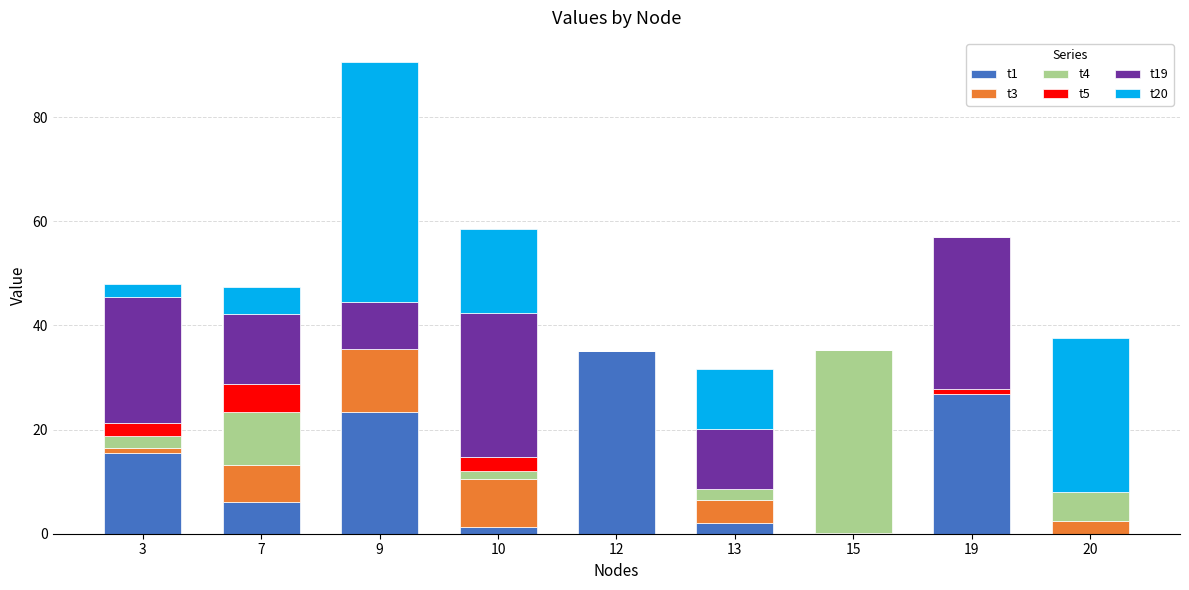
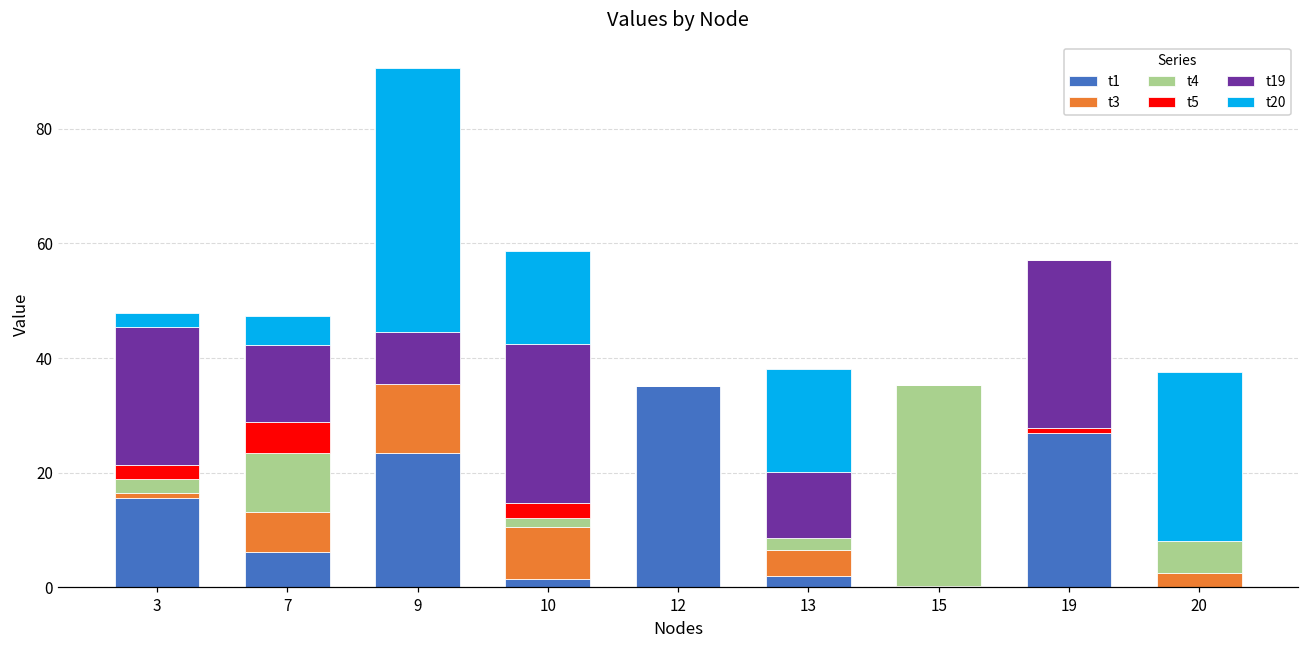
  {
    "t1": {
      "3": 16,
      "7": 6,
      "9": 23,
      "10": 1,
      "12": 35,
      "13": 2,
      "19": 27,
      "20": 0
    },
    "t3": {
      "3": 1,
      "7": 7,
      "9": 12,
      "10": 9,
      "13": 5,
      "20": 2
    },
    "t4": {
      "3": 2,
      "7": 10,
      "9": 0,
      "10": 2,
      "13": 2,
      "15": 35,
      "20": 6
    },
    "t5": {
      "3": 3,
      "7": 5,
      "10": 3,
      "19": 1,
      "20": 0
    },
    "t19": {
      "3": 24,
      "7": 13,
      "9": 9,
      "10": 28,
      "13": 12,
      "19": 29
    },
    "t20": {
      "3": 2,
      "7": 5,
      "9": 46,
      "10": 16,
-     "13": 11,
+     "13": 18,
      "20": 30
    }
  }
